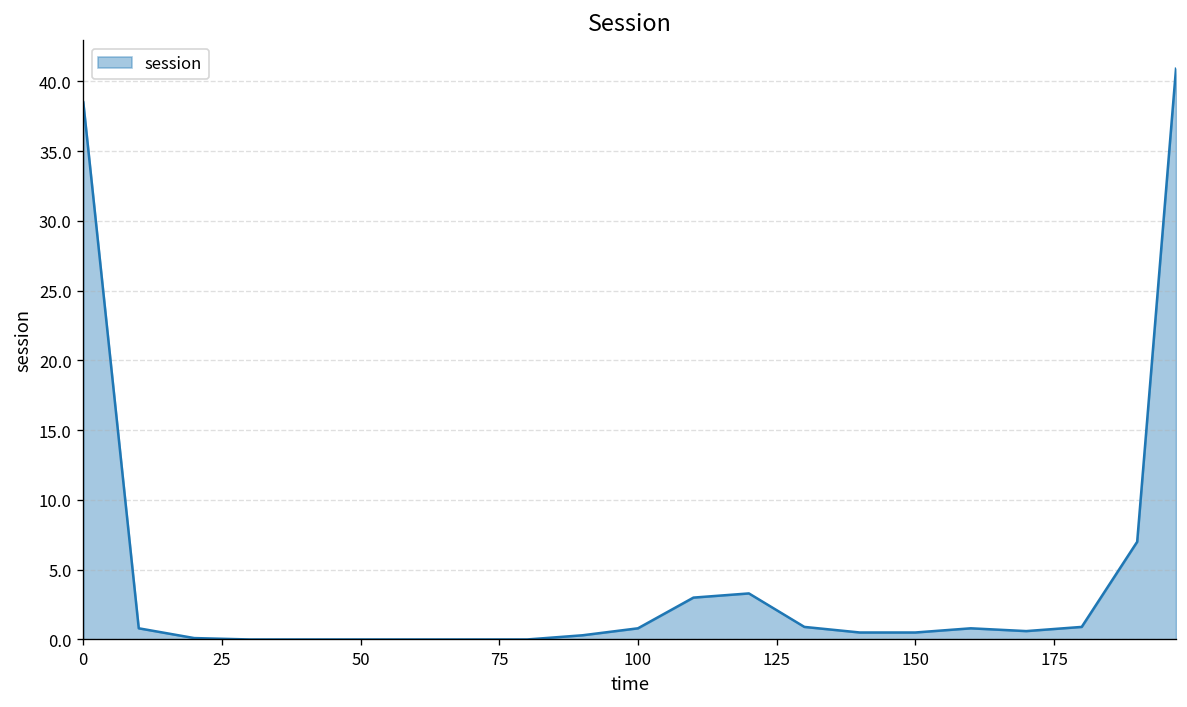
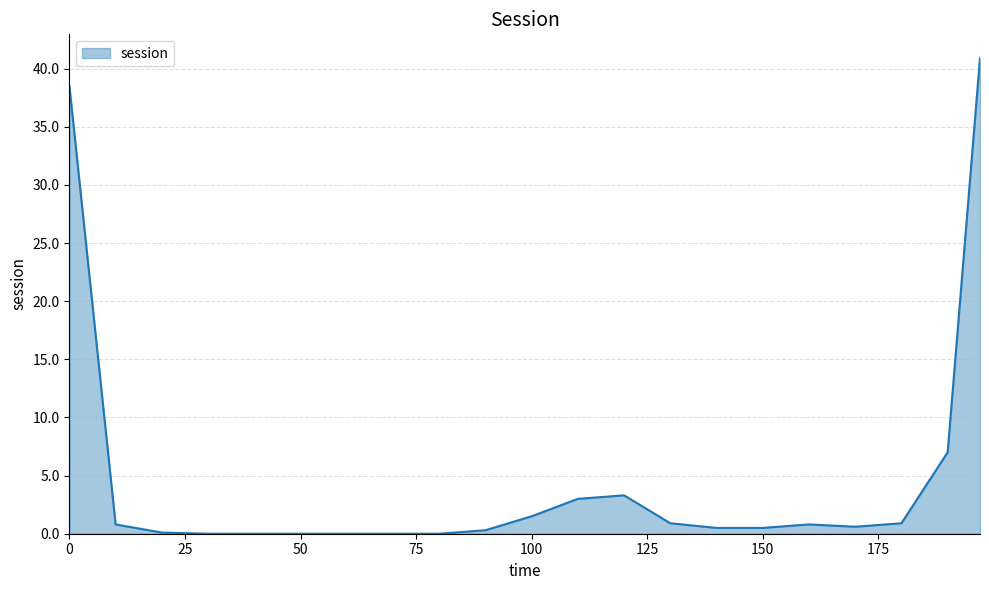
  {
    "0": 38.5,
    "50": 0.0,
-   "100": 0.8,
+   "100": 1.5,
    "150": 0.5
  }
